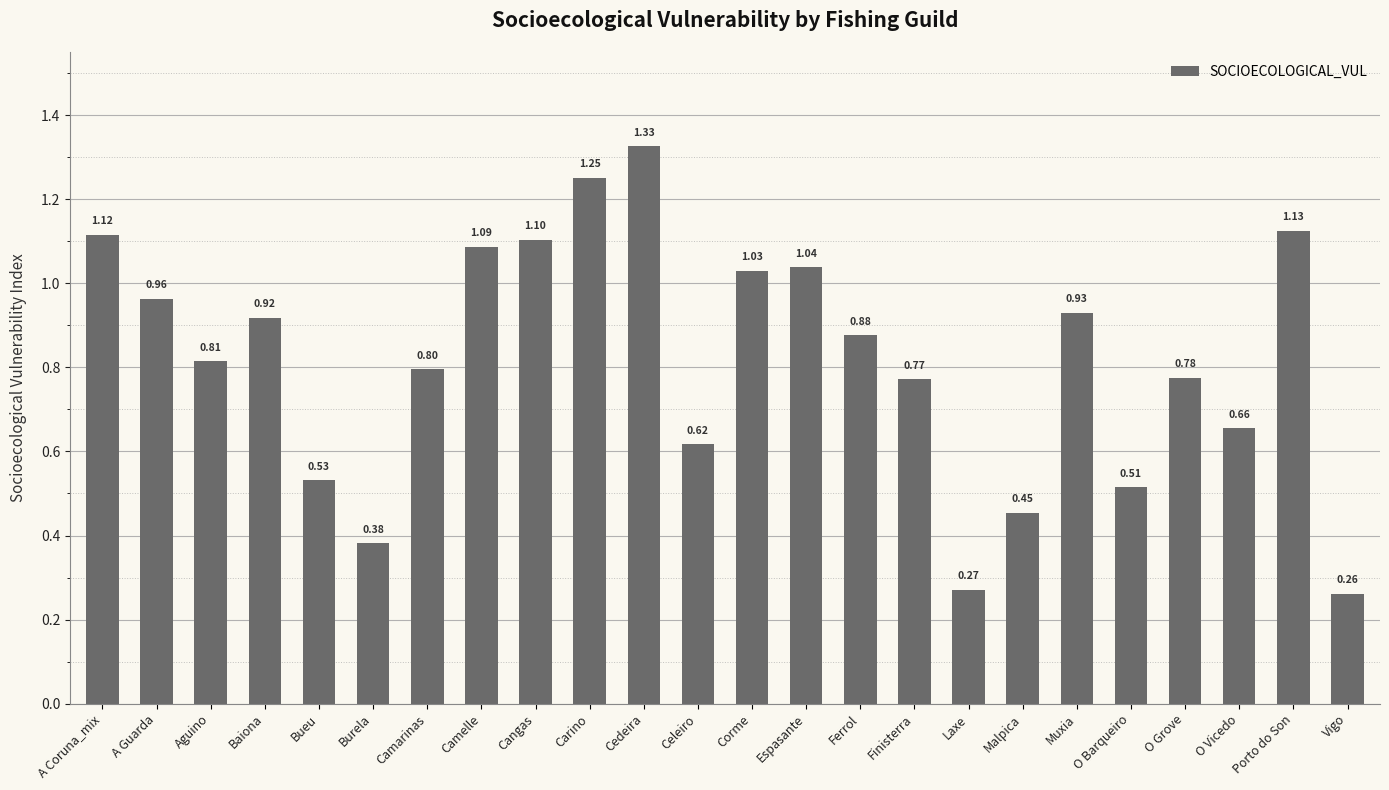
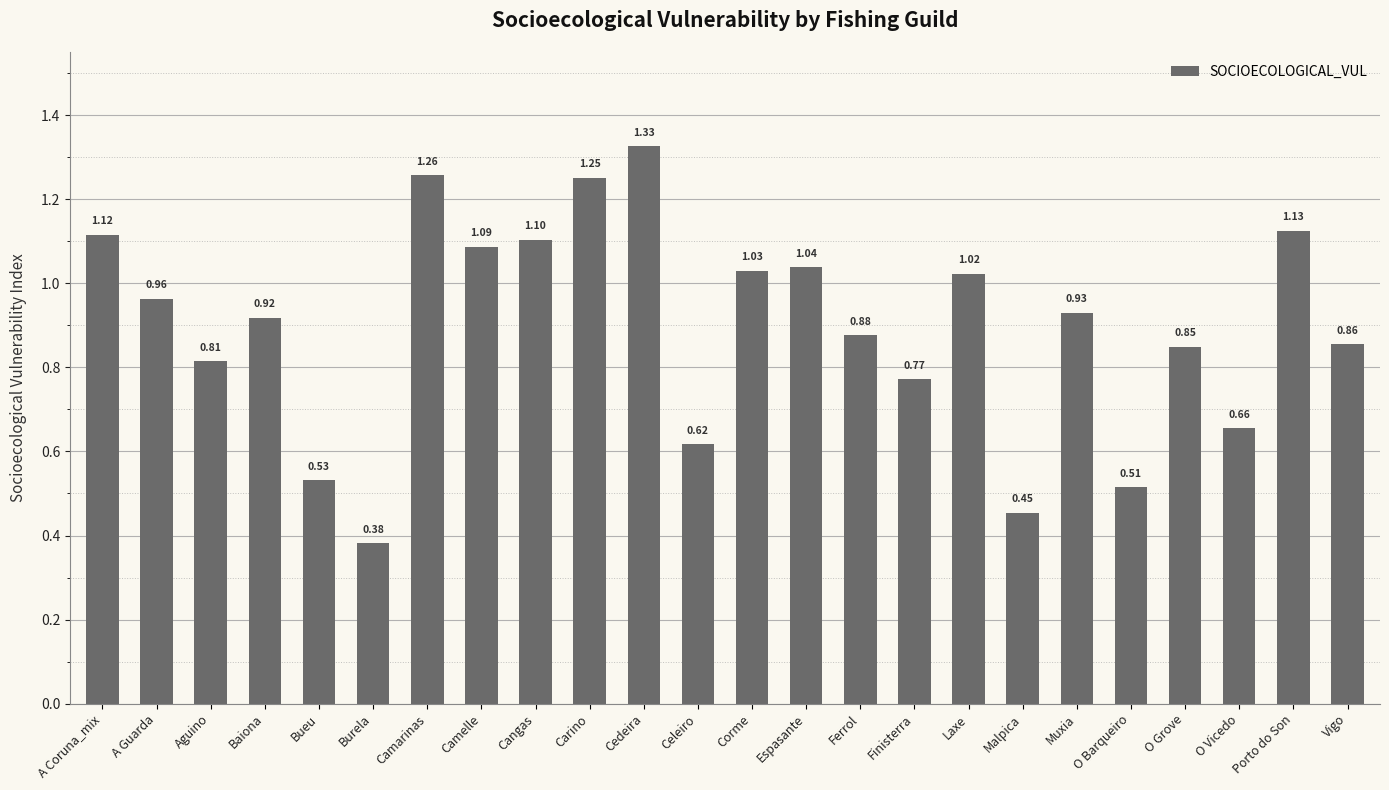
  {
    "A Coruna_mix": 1.12,
    "A Guarda": 0.96,
    "Aguino": 0.81,
    "Baiona": 0.92,
    "Bueu": 0.53,
    "Burela": 0.38,
-   "Camarinas": 0.80,
+   "Camarinas": 1.26,
    "Camelle": 1.09,
    "Cangas": 1.10,
    "Carino": 1.25,
    "Cedeira": 1.33,
    "Celeiro": 0.62,
    "Corme": 1.03,
    "Espasante": 1.04,
    "Ferrol": 0.88,
    "Finisterra": 0.77,
-   "Laxe": 0.27,
+   "Laxe": 1.02,
    "Malpica": 0.45,
    "Muxia": 0.93,
    "O Barqueiro": 0.51,
-   "O Grove": 0.78,
+   "O Grove": 0.85,
    "O Vicedo": 0.66,
    "Porto do Son": 1.13,
-   "Vigo": 0.26
+   "Vigo": 0.86
  }
